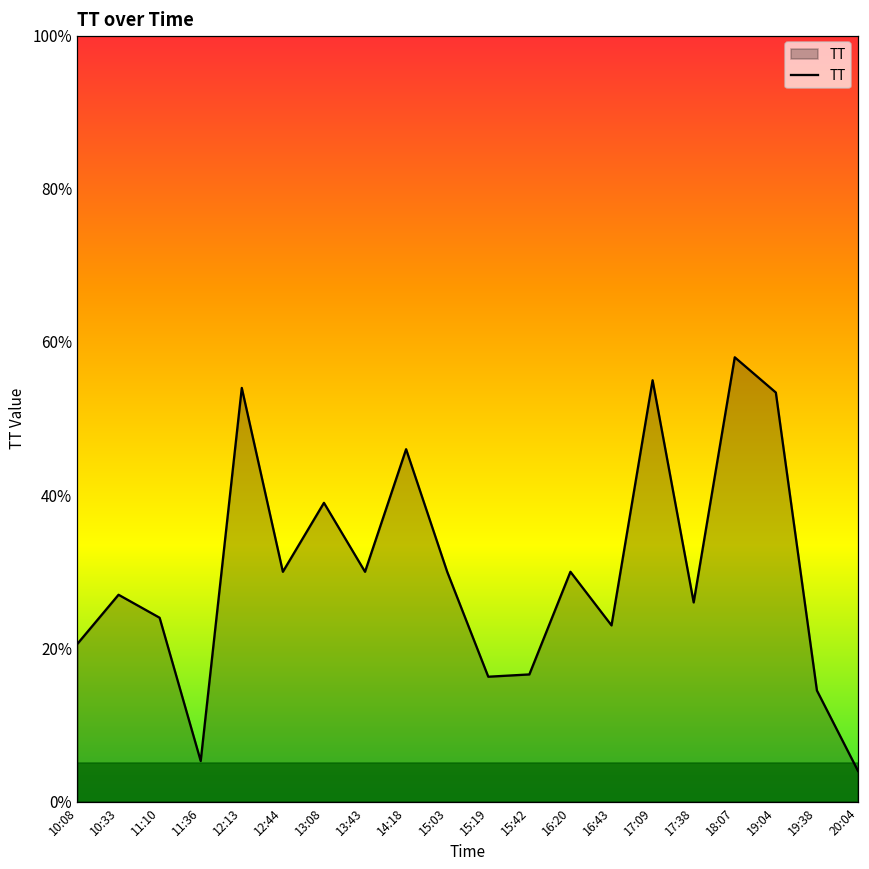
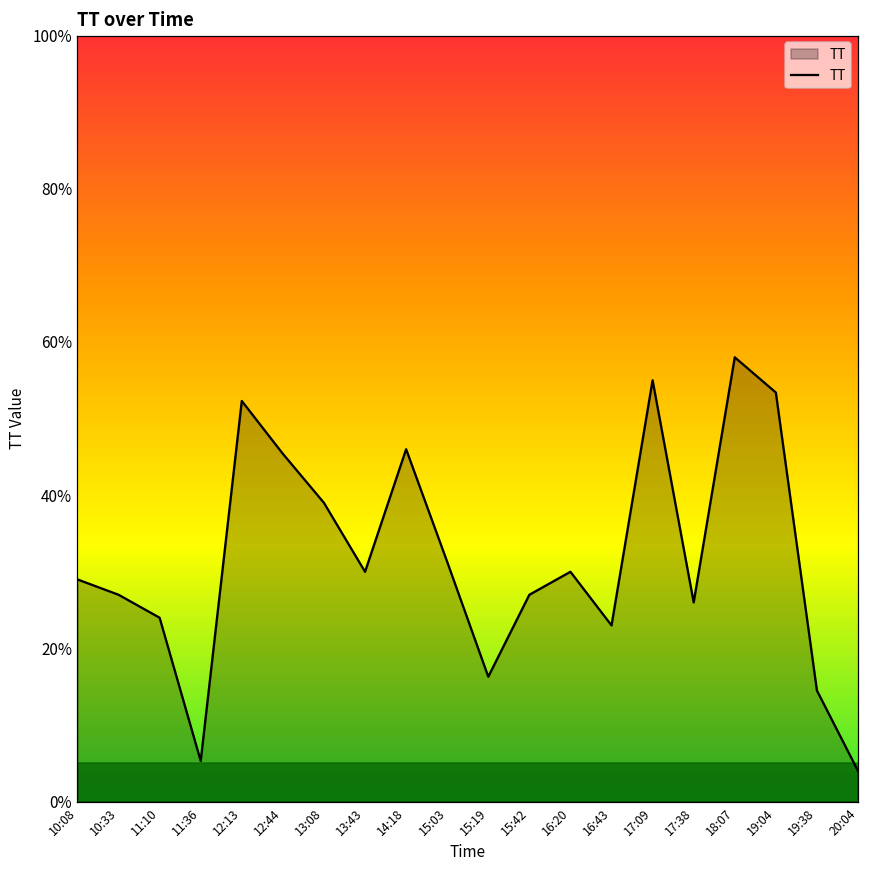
  {
-   "10:08": "21%",
+   "10:08": "29%",
    "10:33": "27%",
    "11:10": "24%",
    "11:36": "5%",
-   "12:13": "54%",
-   "12:44": "30%",
+   "12:13": "52%",
+   "12:44": "45%",
    "13:08": "39%",
    "13:43": "30%",
    "14:18": "46%",
-   "15:03": "30%",
+   "15:03": "31%",
    "15:19": "16%",
-   "15:42": "17%",
+   "15:42": "27%",
    "16:20": "30%",
    "16:43": "23%",
    "17:09": "55%",
    "17:38": "26%",
    "18:07": "58%",
    "19:04": "53%",
    "19:38": "15%"
  }
